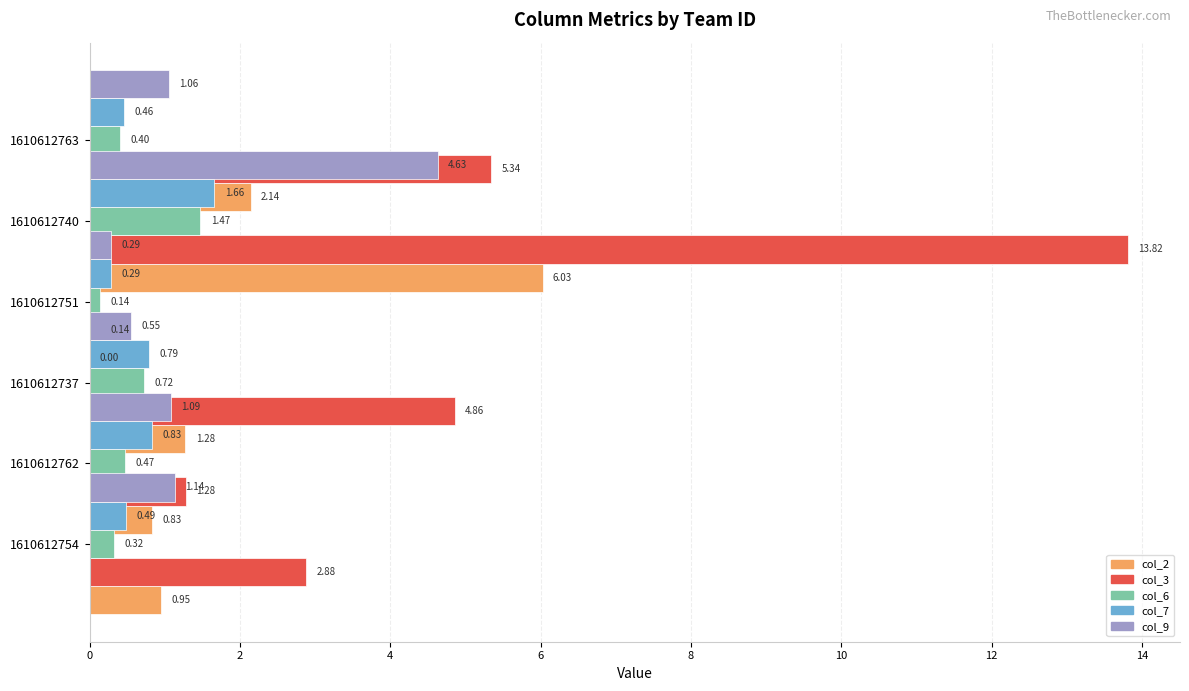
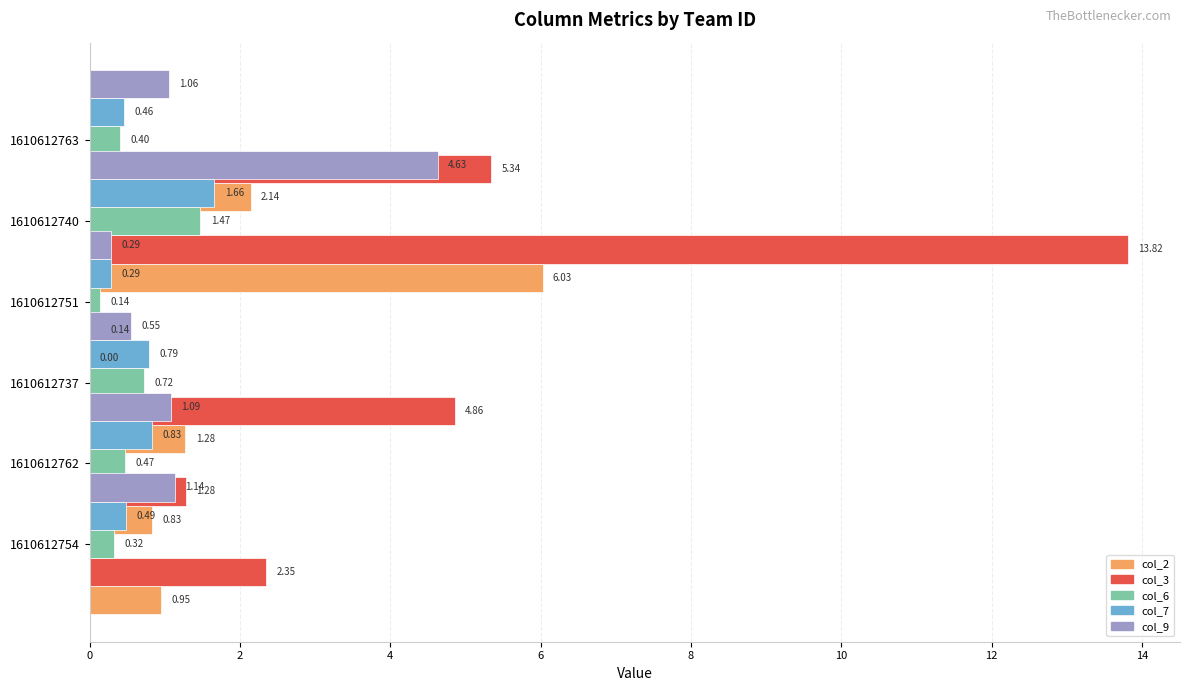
  {
    "col_3": {
      "1610612763": 5.34,
      "1610612740": 13.82,
      "1610612737": 4.86,
-     "1610612754": 2.88
+     "1610612754": 2.35
    }
  }
